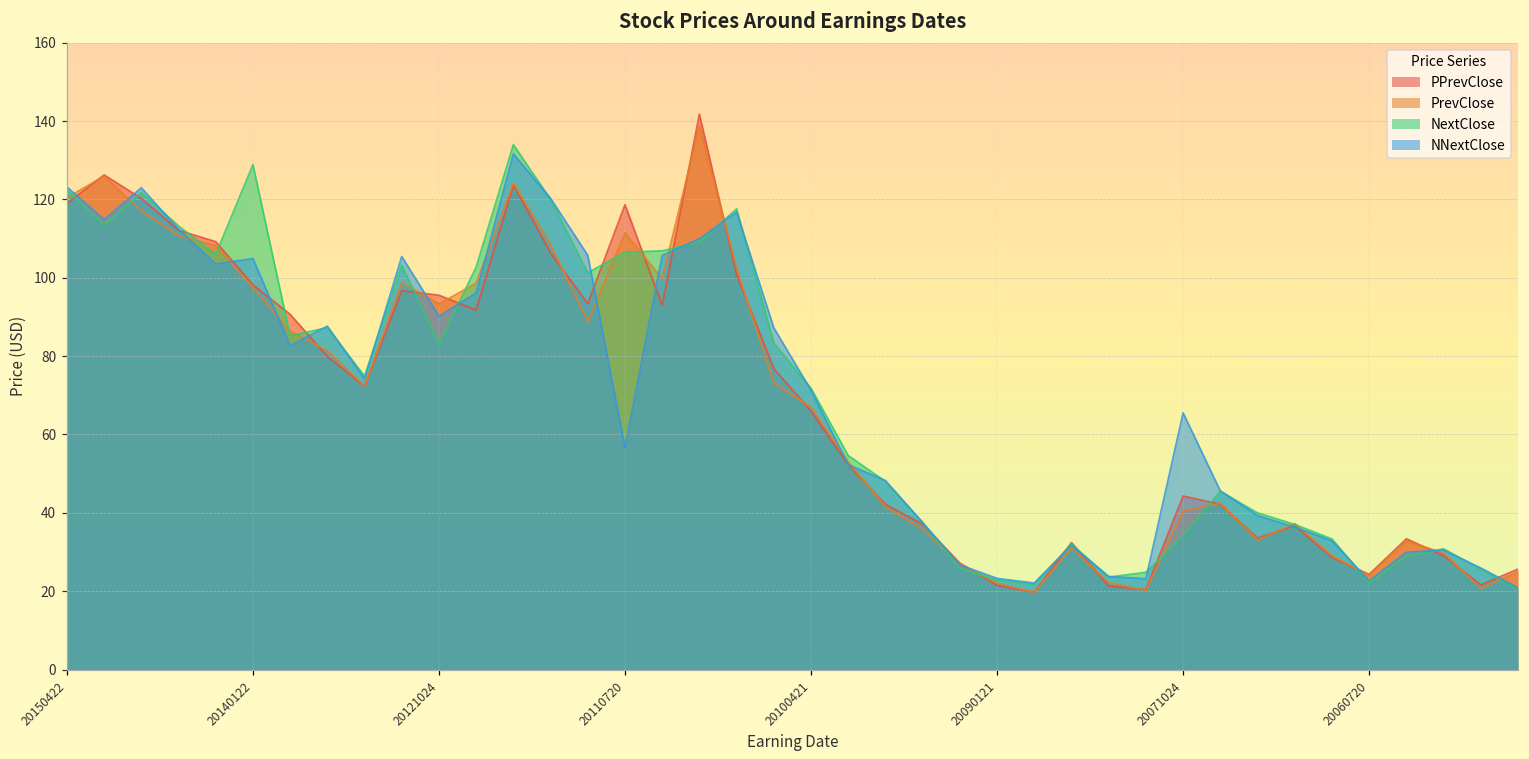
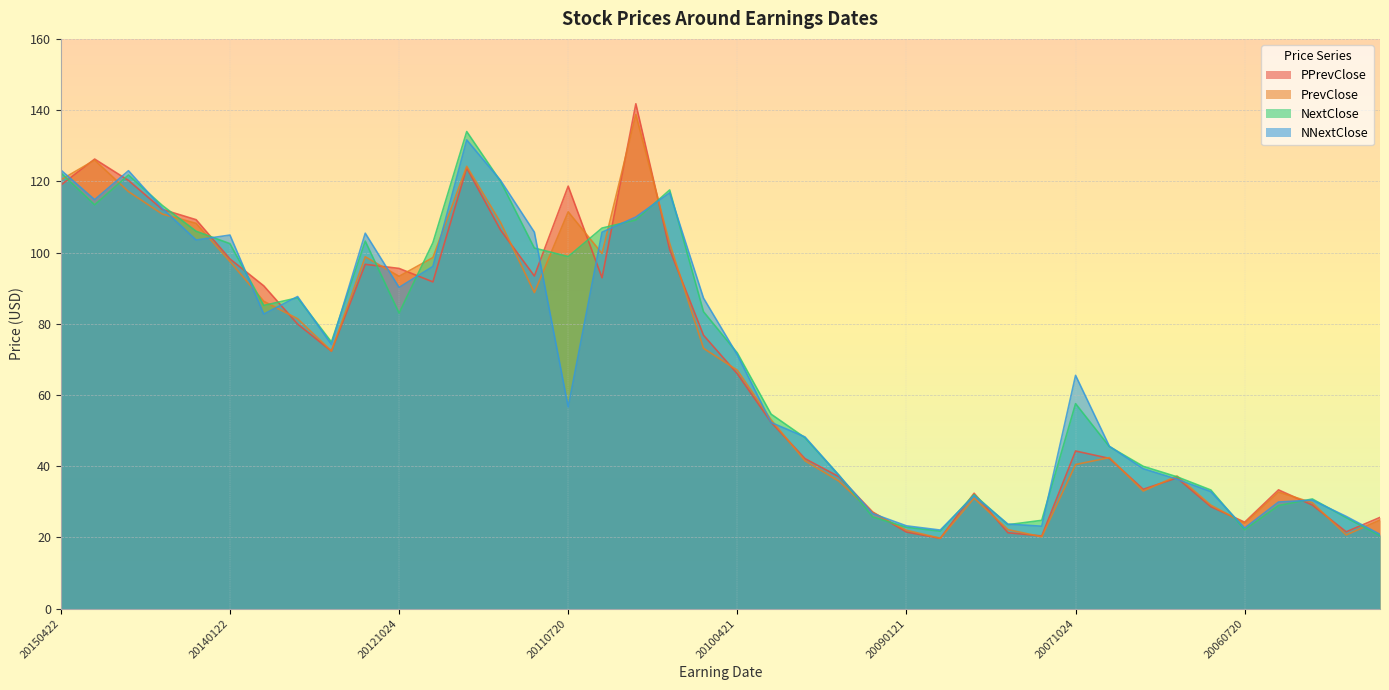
  {
    "NextClose": {
      "20150422": 122,
-     "20140122": 129,
+     "20140122": 102,
      "20121024": 83,
-     "20110720": 107,
-     "20071024": 34
+     "20110720": 99,
+     "20071024": 58
    },
    "NNextClose": {
      "20150422": 123,
      "20140122": 105,
      "20121024": 90,
      "20110720": 57,
      "20071024": 66
    }
  }
